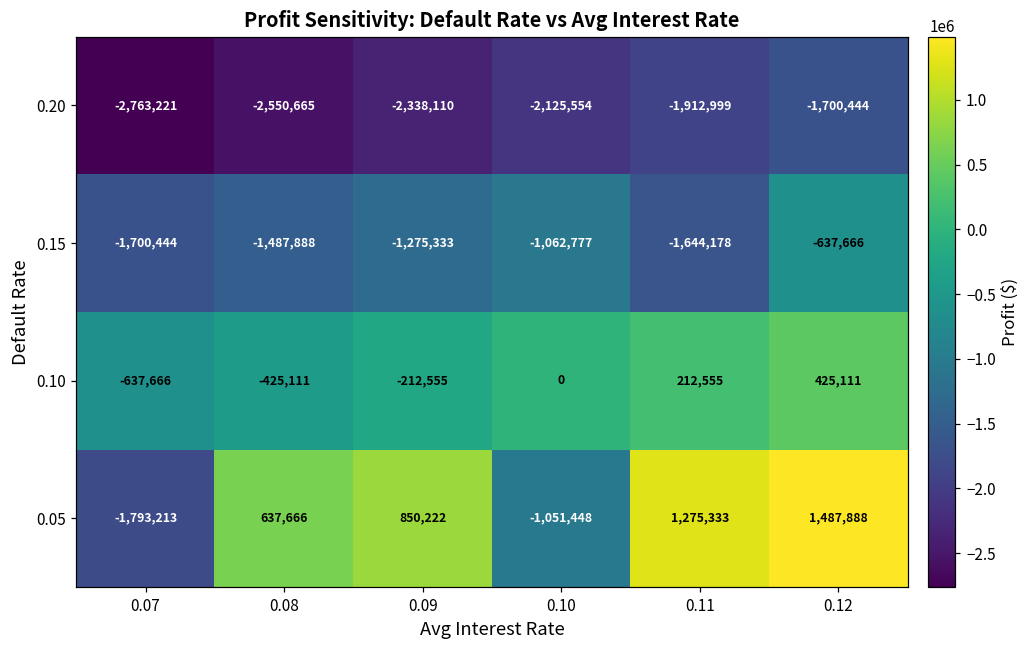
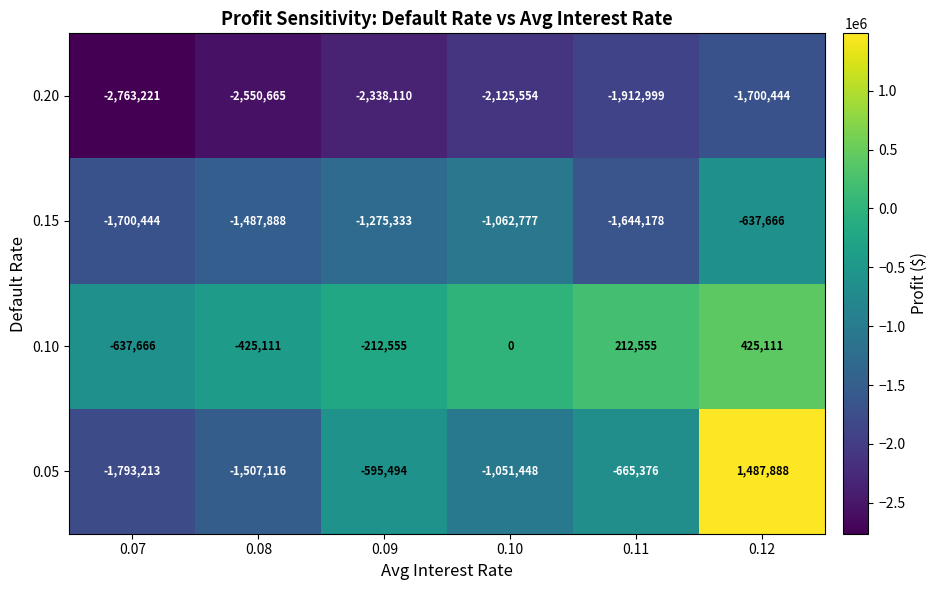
  {
    "0.20": {
      "0.07": "-2,763,221",
      "0.08": "-2,550,665",
      "0.09": "-2,338,110",
      "0.10": "-2,125,554",
      "0.11": "-1,912,999",
      "0.12": "-1,700,444"
    },
    "0.15": {
      "0.07": "-1,700,444",
      "0.08": "-1,487,888",
      "0.09": "-1,275,333",
      "0.10": "-1,062,777",
      "0.11": "-1,644,178",
      "0.12": "-637,666"
    },
    "0.10": {
      "0.07": "-637,666",
      "0.08": "-425,111",
      "0.09": "-212,555",
      "0.10": "0",
      "0.11": "212,555",
      "0.12": "425,111"
    },
    "0.05": {
      "0.07": "-1,793,213",
-     "0.08": "637,666",
-     "0.09": "850,222",
+     "0.08": "-1,507,116",
+     "0.09": "-595,494",
      "0.10": "-1,051,448",
-     "0.11": "1,275,333",
+     "0.11": "-665,376",
      "0.12": "1,487,888"
    }
  }
